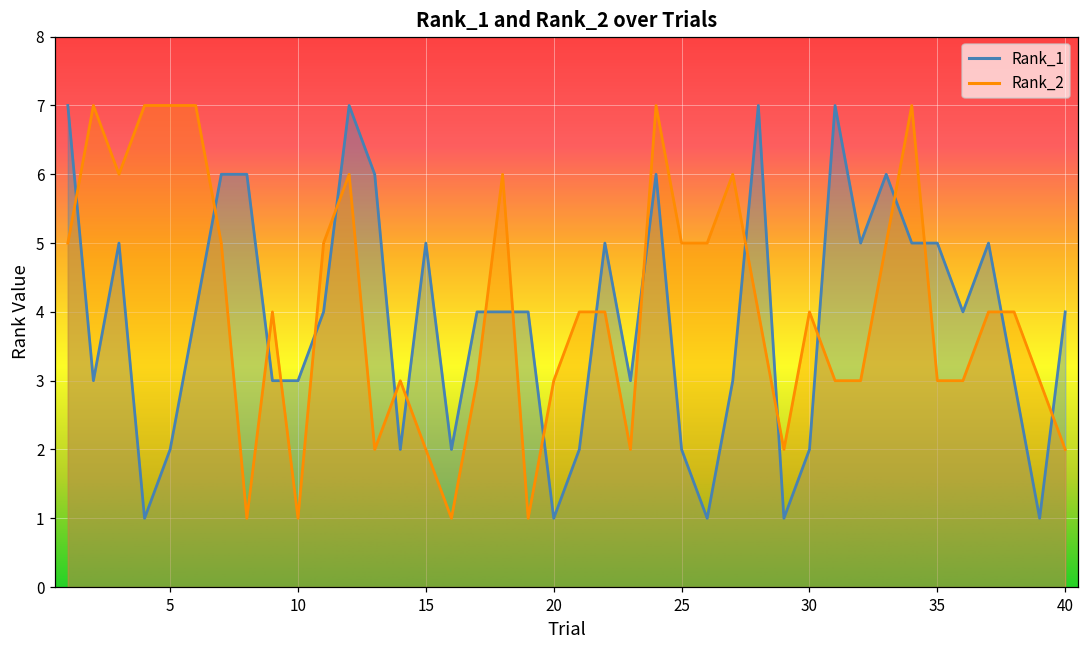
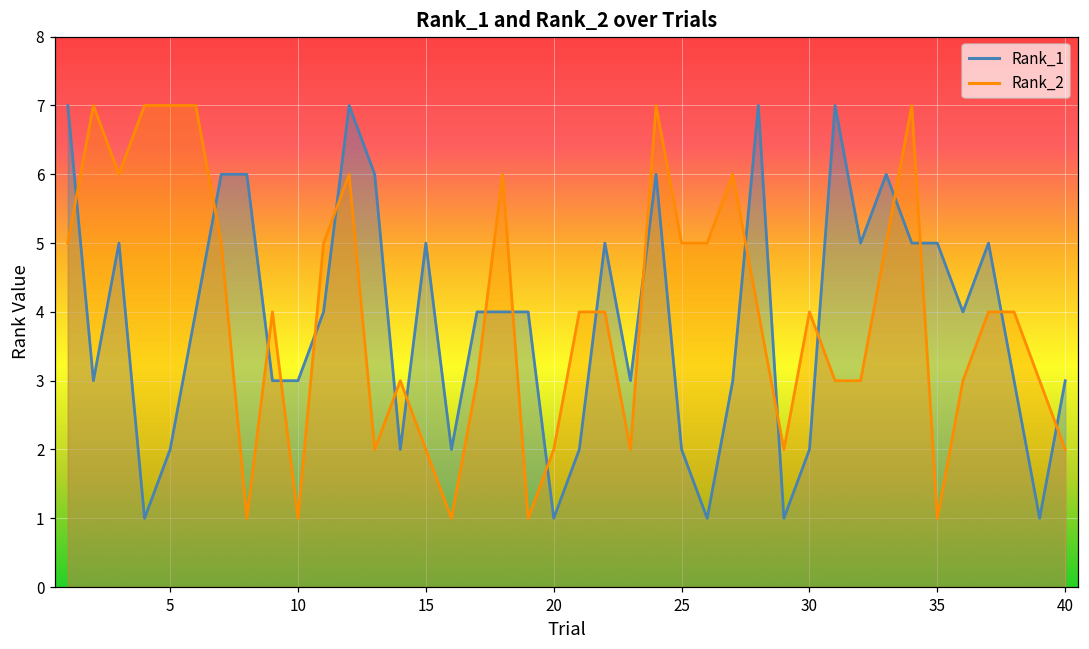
  {
    "Rank_1": {
      "5": 2,
      "10": 3,
      "15": 5,
      "20": 1,
      "25": 2,
      "30": 2,
      "35": 5,
-     "40": 4
+     "40": 3
    },
    "Rank_2": {
      "5": 7,
      "10": 1,
      "15": 2,
-     "20": 3,
+     "20": 2,
      "25": 5,
      "30": 4,
-     "35": 3,
+     "35": 1,
      "40": 2
    }
  }
